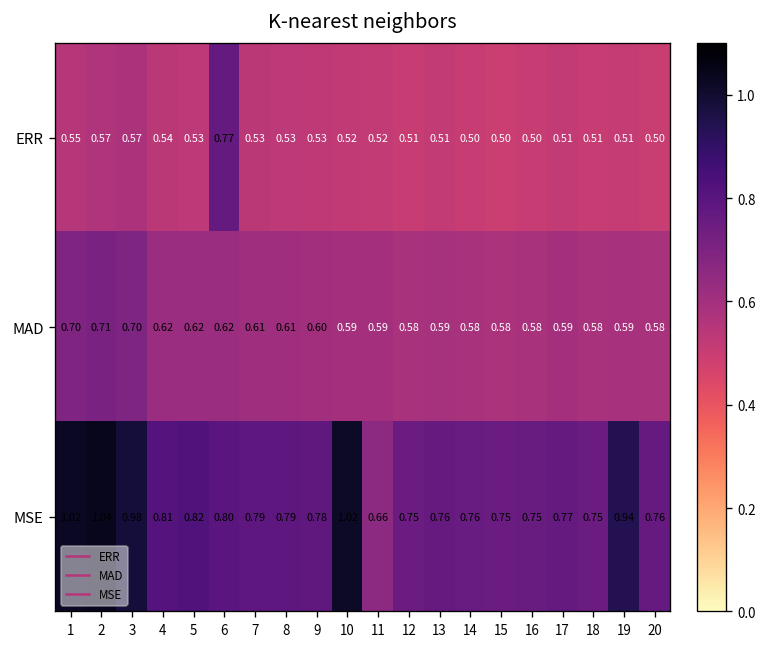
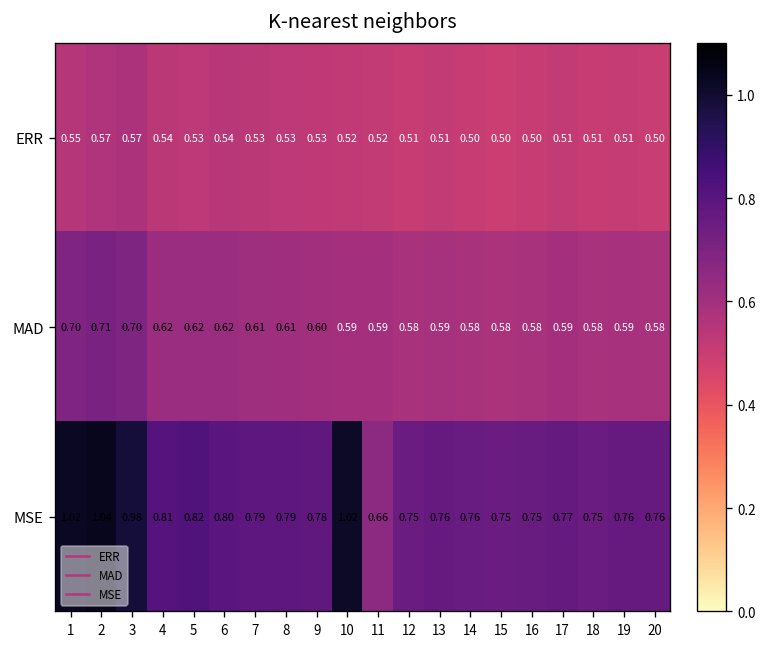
  {
    "ERR": {
      "1": 0.55,
      "2": 0.57,
      "3": 0.57,
      "4": 0.54,
      "5": 0.53,
-     "6": 0.77,
+     "6": 0.54,
      "7": 0.53,
      "8": 0.53,
      "9": 0.53,
      "10": 0.52,
      "11": 0.52,
      "12": 0.51,
      "13": 0.51,
      "14": 0.50,
      "15": 0.50,
      "16": 0.50,
      "17": 0.51,
      "18": 0.51,
      "19": 0.51,
      "20": 0.50
    },
    "MAD": {
      "1": 0.70,
      "2": 0.71,
      "3": 0.70,
      "4": 0.62,
      "5": 0.62,
      "6": 0.62,
      "7": 0.61,
      "8": 0.61,
      "9": 0.60,
      "10": 0.59,
      "11": 0.59,
      "12": 0.58,
      "13": 0.59,
      "14": 0.58,
      "15": 0.58,
      "16": 0.58,
      "17": 0.59,
      "18": 0.58,
      "19": 0.59,
      "20": 0.58
    },
    "MSE": {
      "3": 0.98,
      "4": 0.81,
      "5": 0.82,
      "6": 0.80,
      "7": 0.79,
      "8": 0.79,
      "9": 0.78,
      "11": 0.66,
      "12": 0.75,
      "13": 0.76,
      "14": 0.76,
      "15": 0.75,
      "16": 0.75,
      "17": 0.77,
      "18": 0.75,
-     "19": 0.94,
+     "19": 0.76,
      "20": 0.76
    }
  }
